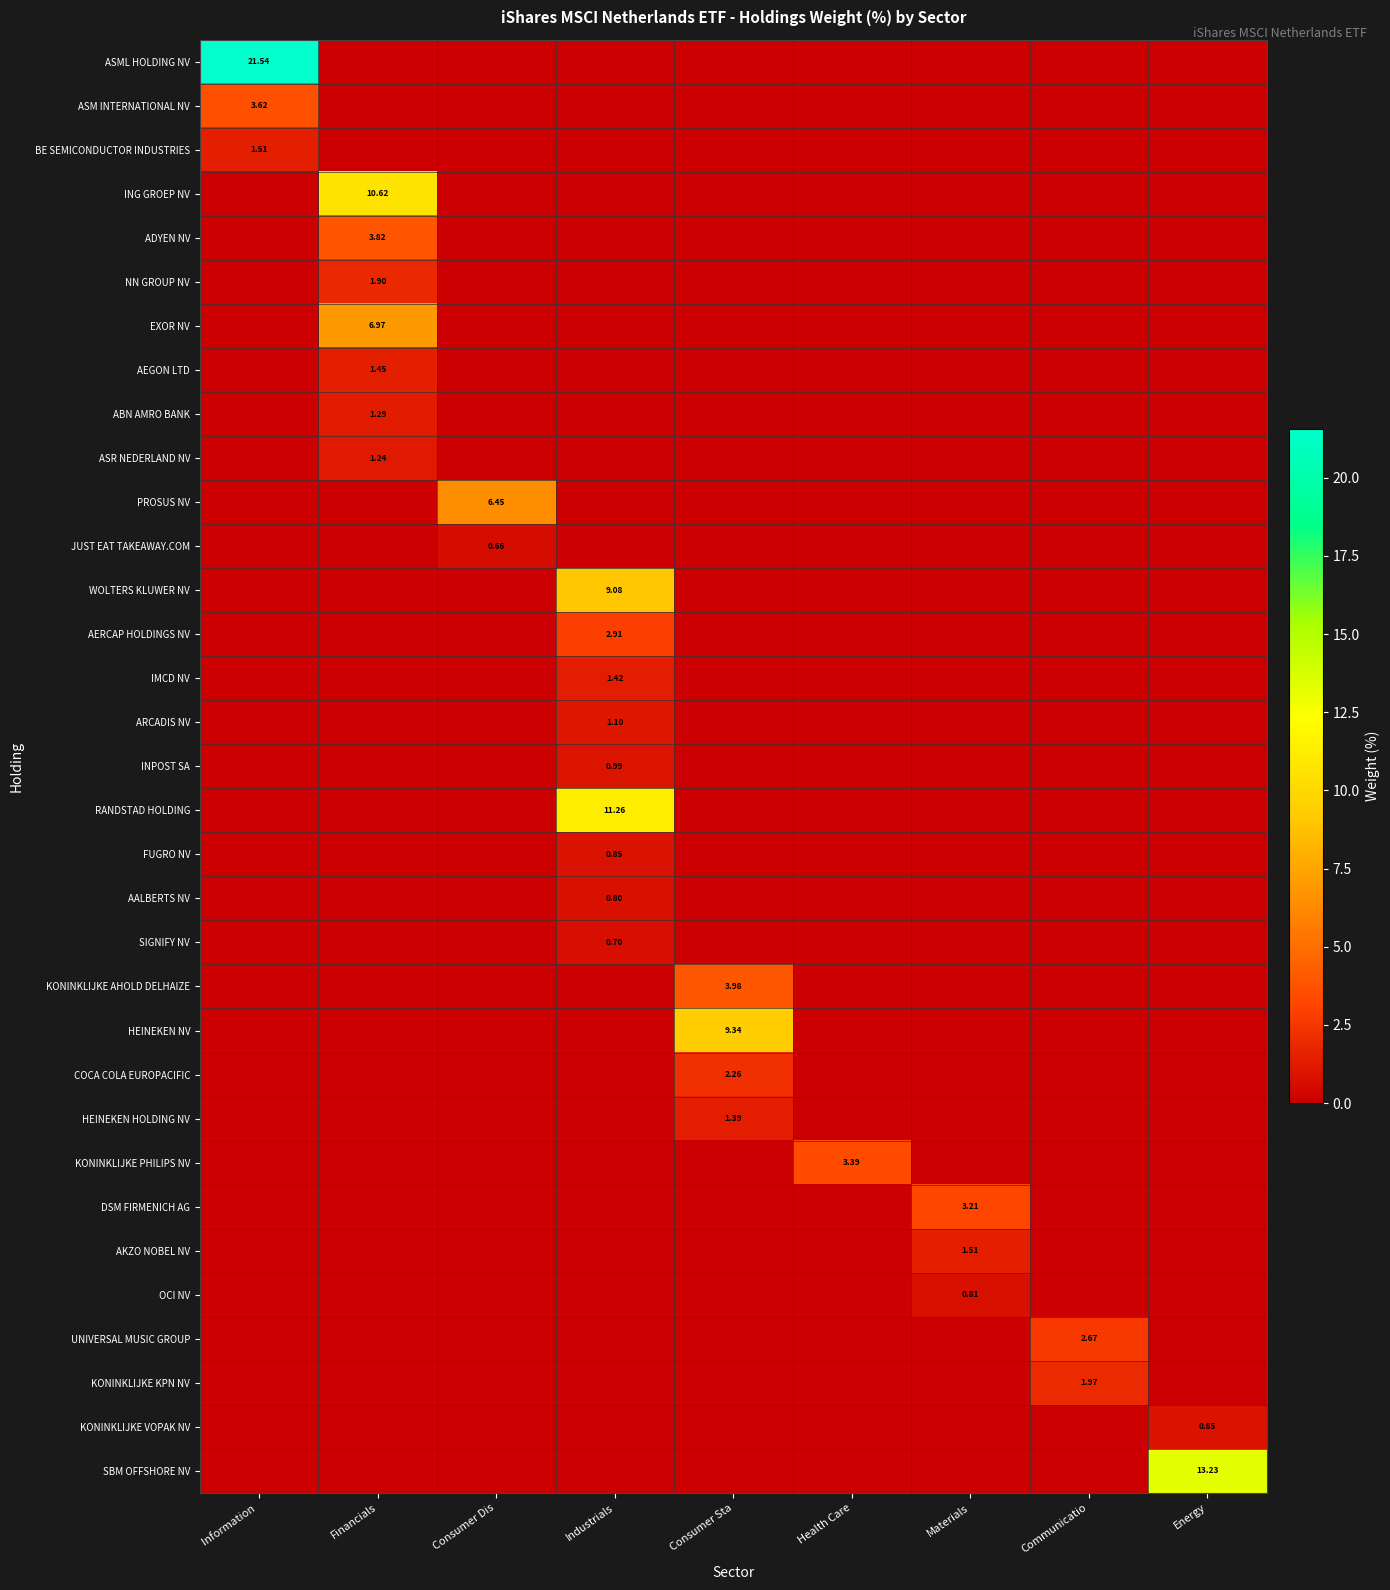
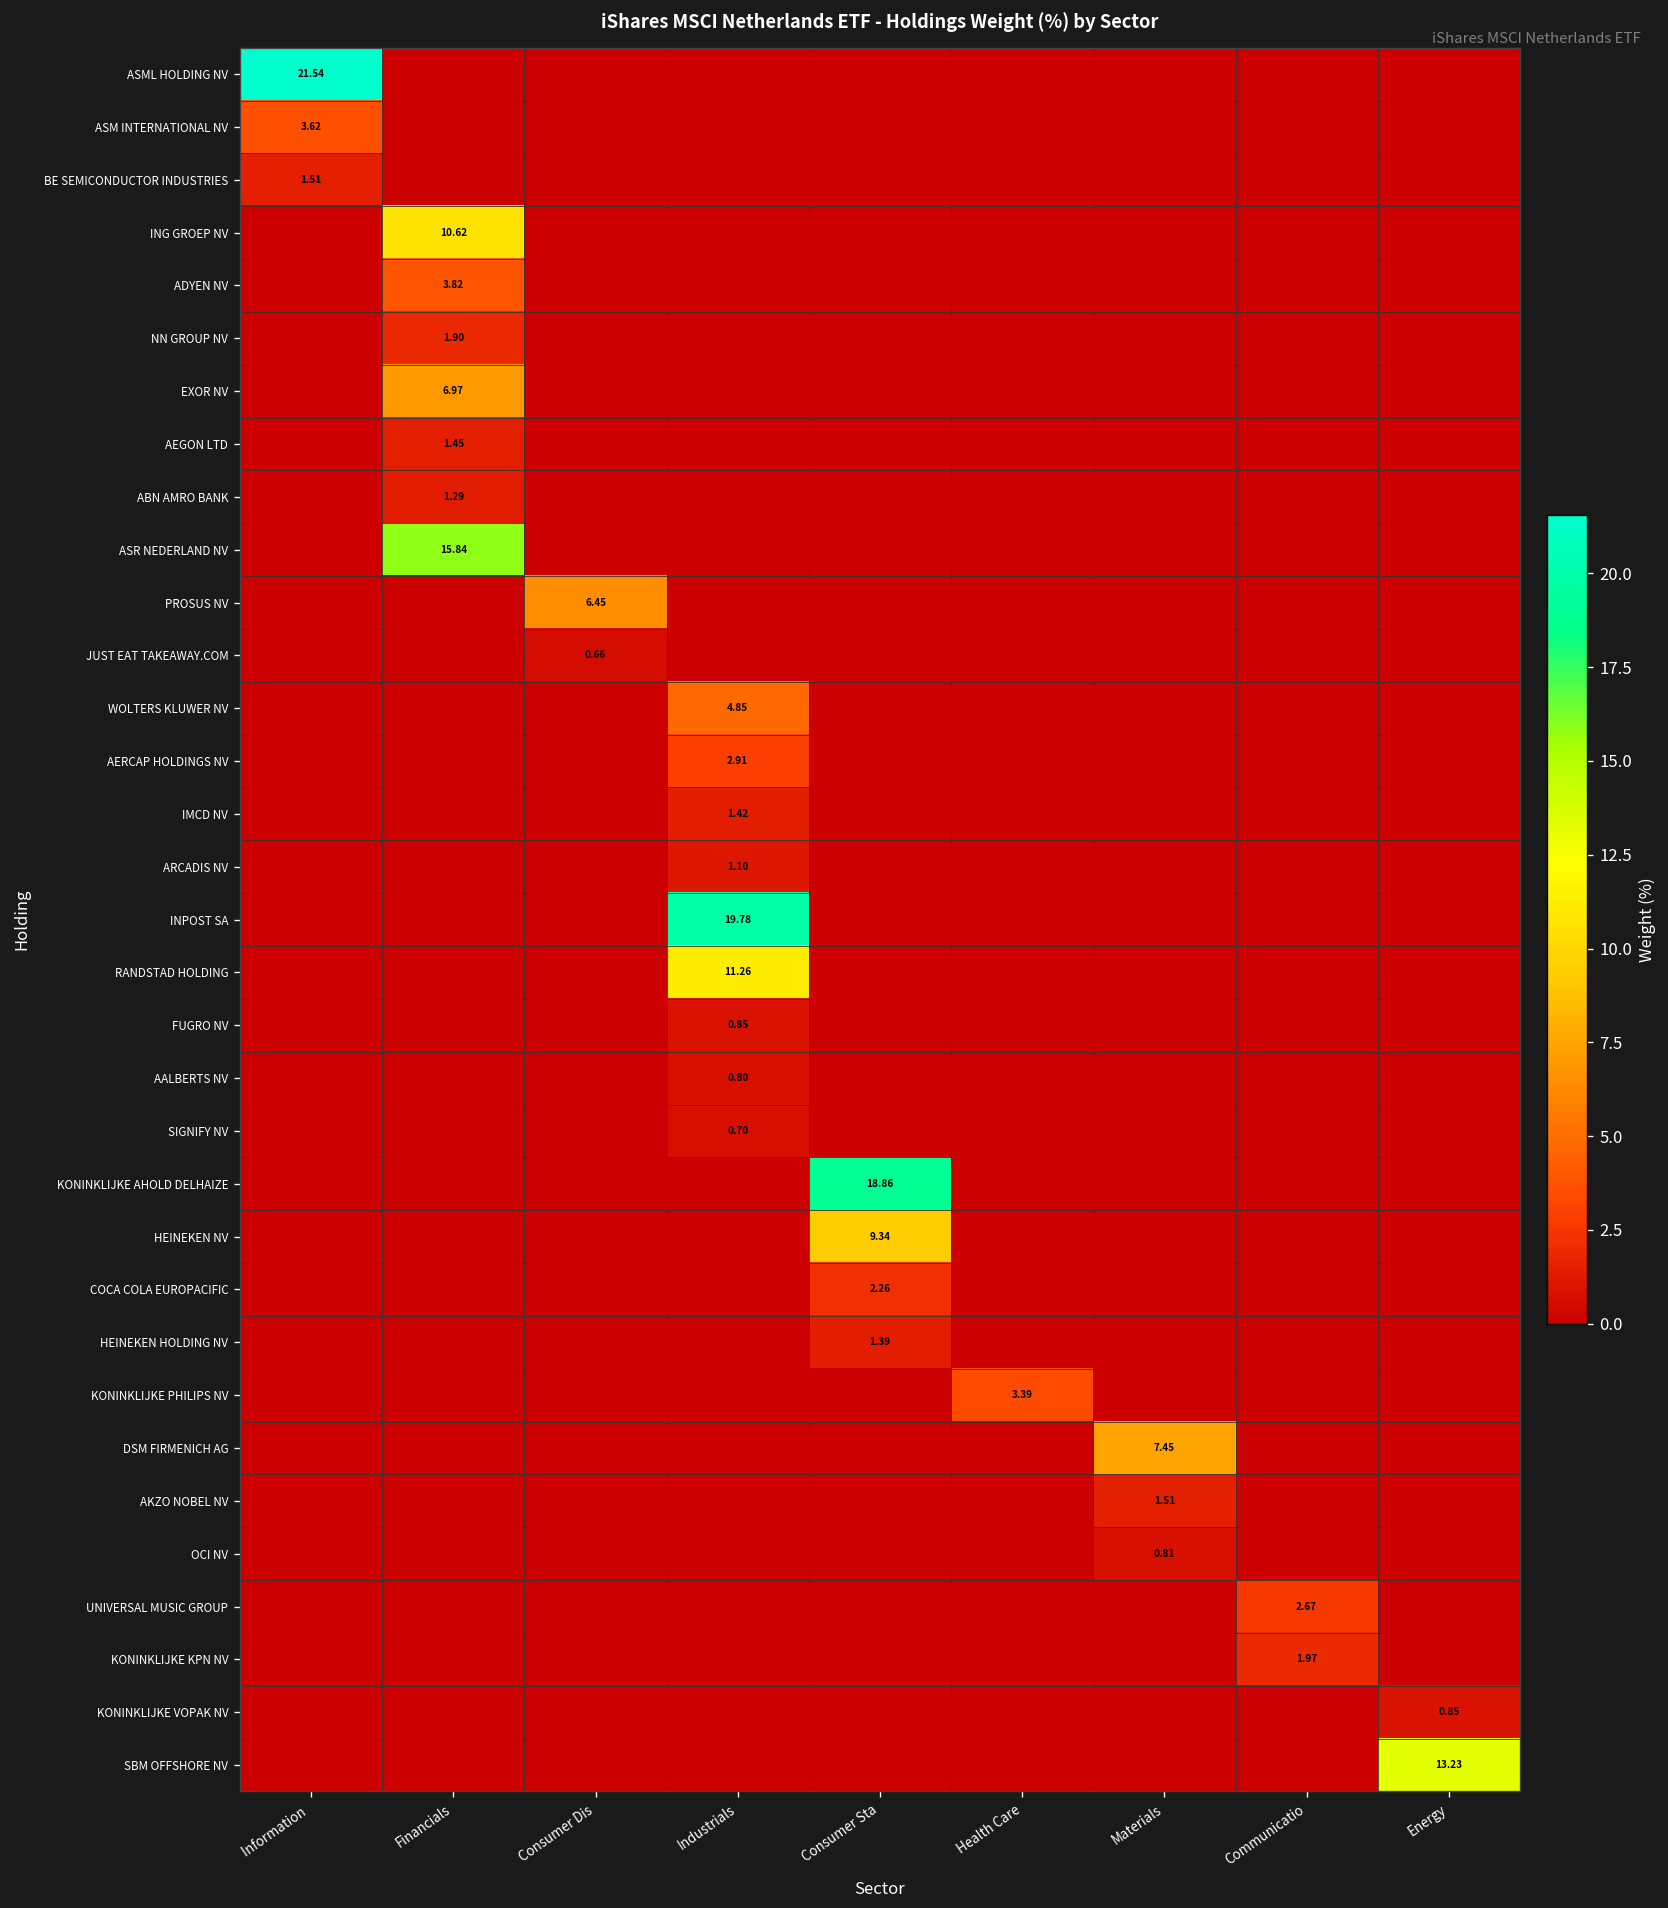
  {
    "ASML HOLDING NV": {
      "Information": 21.54
    },
    "ASM INTERNATIONAL NV": {
      "Information": 3.62
    },
    "BE SEMICONDUCTOR INDUSTRIES": {
      "Information": 1.51
    },
    "ING GROEP NV": {
      "Financials": 10.62
    },
    "ADYEN NV": {
      "Financials": 3.82
    },
    "NN GROUP NV": {
      "Financials": 1.90
    },
    "EXOR NV": {
      "Financials": 6.97
    },
    "AEGON LTD": {
      "Financials": 1.45
    },
    "ABN AMRO BANK": {
      "Financials": 1.29
    },
    "ASR NEDERLAND NV": {
-     "Financials": 1.24
+     "Financials": 15.84
    },
    "PROSUS NV": {
      "Consumer Dis": 6.45
    },
    "JUST EAT TAKEAWAY.COM": {
      "Consumer Dis": 0.66
    },
    "WOLTERS KLUWER NV": {
-     "Industrials": 9.08
+     "Industrials": 4.85
    },
    "AERCAP HOLDINGS NV": {
      "Industrials": 2.91
    },
    "IMCD NV": {
      "Industrials": 1.42
    },
    "ARCADIS NV": {
      "Industrials": 1.10
    },
    "INPOST SA": {
-     "Industrials": 0.99
+     "Industrials": 19.78
    },
    "RANDSTAD HOLDING": {
      "Industrials": 11.26
    },
    "FUGRO NV": {
      "Industrials": 0.85
    },
    "AALBERTS NV": {
      "Industrials": 0.80
    },
    "SIGNIFY NV": {
      "Industrials": 0.70
    },
    "KONINKLIJKE AHOLD DELHAIZE": {
-     "Consumer Sta": 3.98
+     "Consumer Sta": 18.86
    },
    "HEINEKEN NV": {
      "Consumer Sta": 9.34
    },
    "COCA COLA EUROPACIFIC": {
      "Consumer Sta": 2.26
    },
    "HEINEKEN HOLDING NV": {
      "Consumer Sta": 1.39
    },
    "KONINKLIJKE PHILIPS NV": {
      "Health Care": 3.39
    },
    "DSM FIRMENICH AG": {
-     "Materials": 3.21
+     "Materials": 7.45
    },
    "AKZO NOBEL NV": {
      "Materials": 1.51
    },
    "OCI NV": {
      "Materials": 0.81
    },
    "UNIVERSAL MUSIC GROUP": {
      "Communicatio": 2.67
    },
    "KONINKLIJKE KPN NV": {
      "Communicatio": 1.97
    },
    "KONINKLIJKE VOPAK NV": {
      "Energy": 0.85
    },
    "SBM OFFSHORE NV": {
      "Energy": 13.23
    }
  }
